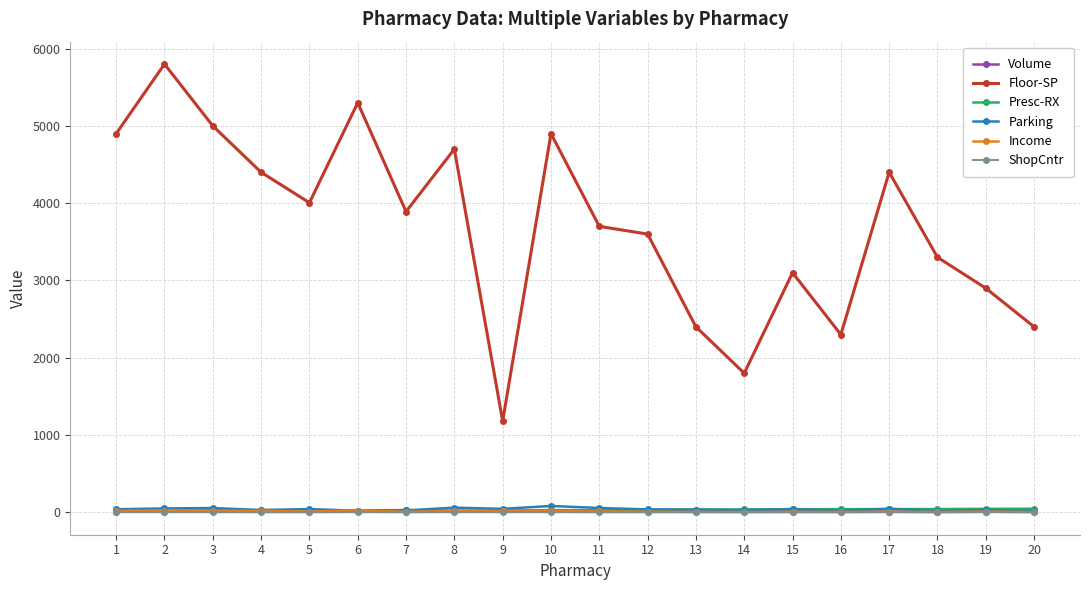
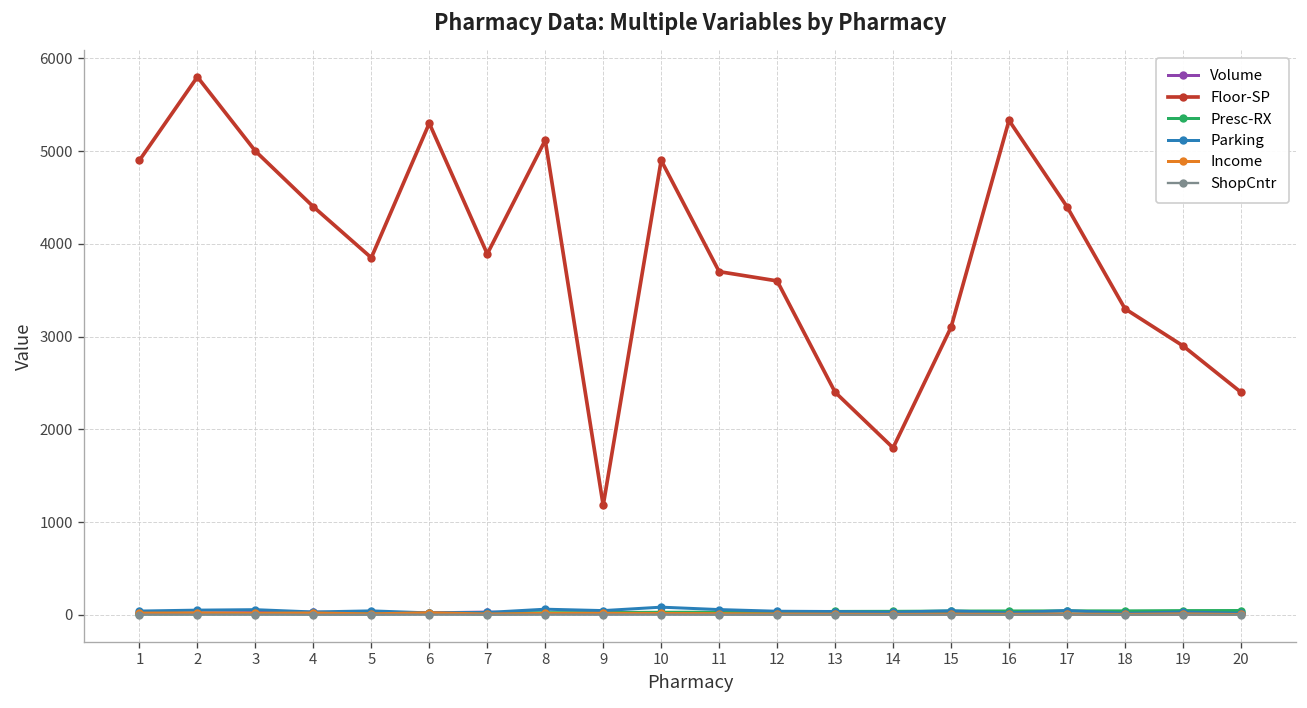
  {
    "Floor-SP": {
      "1": 4900,
      "2": 5800,
      "3": 5000,
      "4": 4400,
-     "5": 4000,
+     "5": 3900,
      "6": 5300,
      "7": 3900,
-     "8": 4700,
+     "8": 5100,
      "9": 1200,
      "10": 4900,
      "11": 3700,
      "12": 3600,
      "13": 2400,
      "14": 1800,
      "15": 3100,
-     "16": 2300,
+     "16": 5300,
      "17": 4400,
      "18": 3300,
      "19": 2900,
      "20": 2400
    },
    "Parking": {
      "8": 100,
      "10": 100
    }
  }
